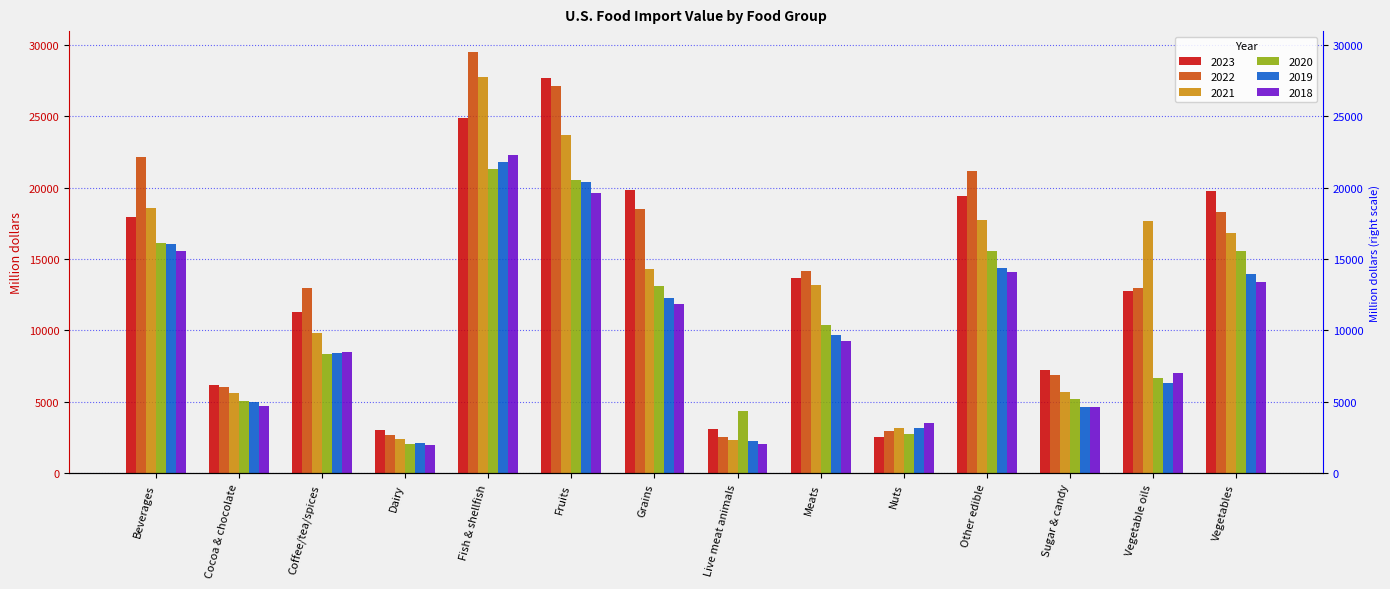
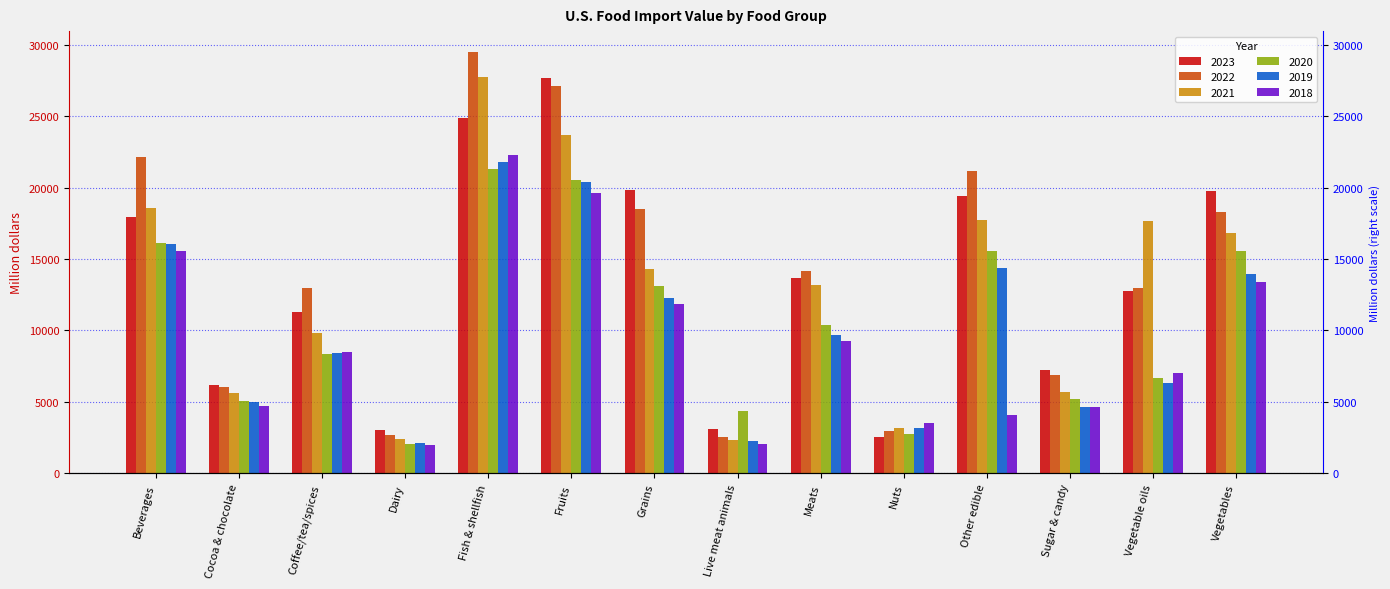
  {
    "2023": {
      "Beverages": 17900,
      "Cocoa & chocolate": 6200,
      "Coffee/tea/spices": 11300,
      "Dairy": 3000,
      "Fish & shellfish": 24800,
      "Fruits": 27600,
      "Grains": 19800,
      "Live meat animals": 3100,
      "Meats": 13700,
      "Nuts": 2500,
      "Other edible": 19400,
      "Sugar & candy": 7200,
      "Vegetable oils": 12700,
      "Vegetables": 19800
    },
    "2022": {
      "Beverages": 22200,
      "Cocoa & chocolate": 6000,
      "Coffee/tea/spices": 13000,
      "Dairy": 2700,
      "Fish & shellfish": 29500,
      "Fruits": 27100,
      "Grains": 18500,
      "Live meat animals": 2500,
      "Meats": 14200,
      "Nuts": 2900,
      "Other edible": 21200,
      "Sugar & candy": 6900,
      "Vegetable oils": 13000,
      "Vegetables": 18300
    },
    "2021": {
      "Beverages": 18500,
      "Cocoa & chocolate": 5600,
      "Coffee/tea/spices": 9800,
      "Dairy": 2400,
      "Fish & shellfish": 27800,
      "Fruits": 23700,
      "Grains": 14300,
      "Live meat animals": 2300,
      "Meats": 13200,
      "Nuts": 3200,
      "Other edible": 17700,
      "Sugar & candy": 5700,
      "Vegetable oils": 17600,
      "Vegetables": 16800
    },
    "2020": {
      "Beverages": 16100,
      "Cocoa & chocolate": 5100,
      "Coffee/tea/spices": 8300,
      "Dairy": 2100,
      "Fish & shellfish": 21300,
      "Fruits": 20500,
      "Grains": 13100,
      "Live meat animals": 4400,
      "Meats": 10400,
      "Nuts": 2800,
      "Other edible": 15500,
      "Sugar & candy": 5200,
      "Vegetable oils": 6700,
      "Vegetables": 15600
    },
    "2019": {
      "Beverages": 16000,
      "Cocoa & chocolate": 5000,
      "Coffee/tea/spices": 8400,
      "Dairy": 2100,
      "Fish & shellfish": 21800,
      "Fruits": 20400,
      "Grains": 12300,
      "Live meat animals": 2300,
      "Meats": 9700,
      "Nuts": 3200,
      "Other edible": 14400,
      "Sugar & candy": 4700,
      "Vegetable oils": 6300,
      "Vegetables": 14000
    },
    "2018": {
      "Beverages": 15500,
      "Cocoa & chocolate": 4700,
      "Coffee/tea/spices": 8500,
      "Dairy": 2000,
      "Fish & shellfish": 22300,
      "Fruits": 19600,
      "Grains": 11900,
      "Live meat animals": 2000,
      "Meats": 9300,
      "Nuts": 3500,
-     "Other edible": 14100,
+     "Other edible": 4100,
      "Sugar & candy": 4700,
      "Vegetable oils": 7000,
      "Vegetables": 13400
    }
  }
